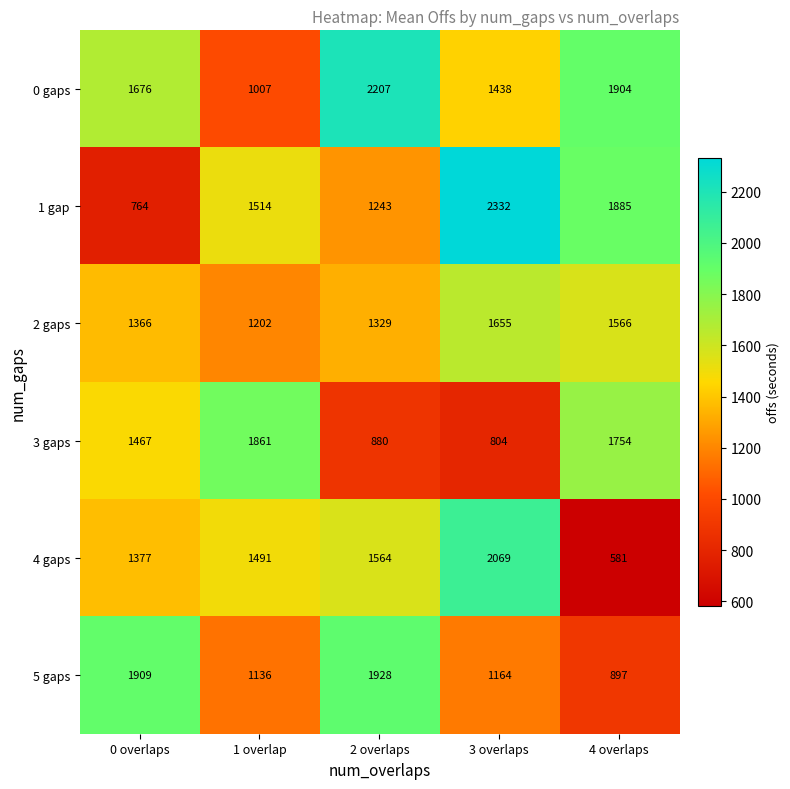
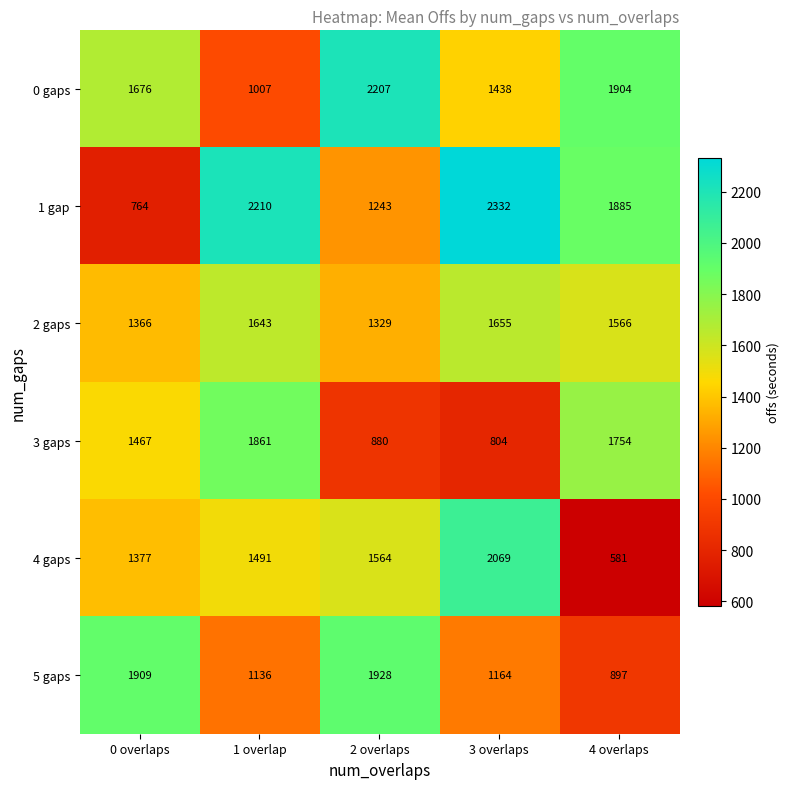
  {
    "0 gaps": {
      "0 overlaps": 1676,
      "1 overlap": 1007,
      "2 overlaps": 2207,
      "3 overlaps": 1438,
      "4 overlaps": 1904
    },
    "1 gap": {
      "0 overlaps": 764,
-     "1 overlap": 1514,
+     "1 overlap": 2210,
      "2 overlaps": 1243,
      "3 overlaps": 2332,
      "4 overlaps": 1885
    },
    "2 gaps": {
      "0 overlaps": 1366,
-     "1 overlap": 1202,
+     "1 overlap": 1643,
      "2 overlaps": 1329,
      "3 overlaps": 1655,
      "4 overlaps": 1566
    },
    "3 gaps": {
      "0 overlaps": 1467,
      "1 overlap": 1861,
      "2 overlaps": 880,
      "3 overlaps": 804,
      "4 overlaps": 1754
    },
    "4 gaps": {
      "0 overlaps": 1377,
      "1 overlap": 1491,
      "2 overlaps": 1564,
      "3 overlaps": 2069,
      "4 overlaps": 581
    },
    "5 gaps": {
      "0 overlaps": 1909,
      "1 overlap": 1136,
      "2 overlaps": 1928,
      "3 overlaps": 1164,
      "4 overlaps": 897
    }
  }
